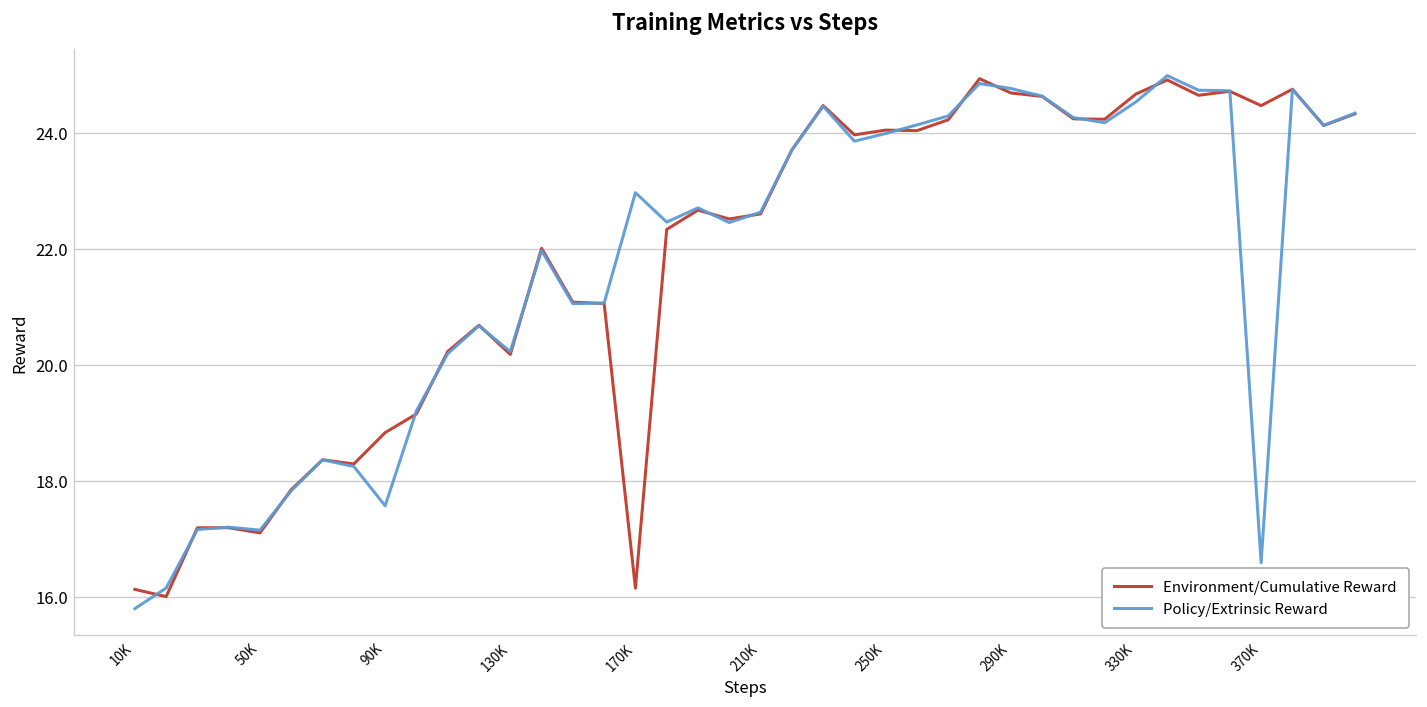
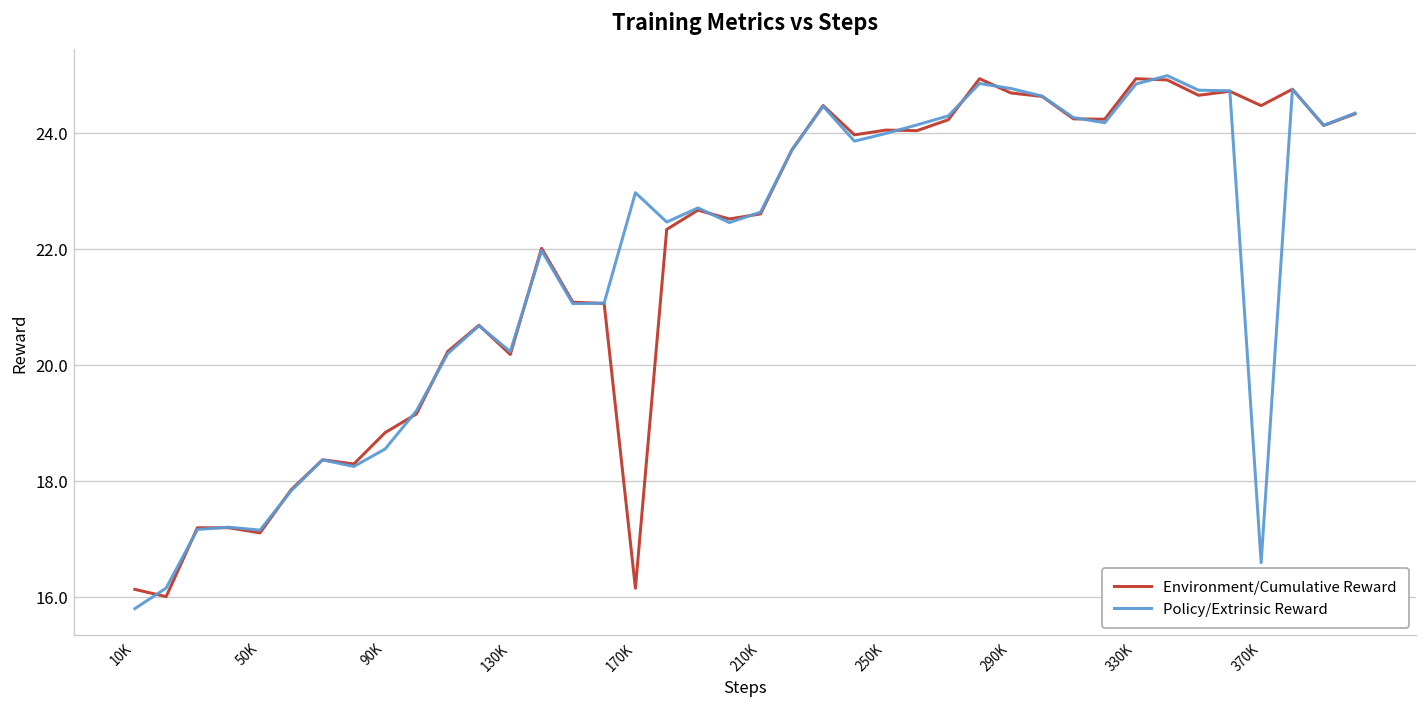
  {
    "Environment/Cumulative Reward": {
      "10K": 16.1,
      "90K": 18.8,
      "170K": 16.1,
      "250K": 24.0,
      "290K": 24.7,
-     "330K": 24.7,
+     "330K": 24.9,
      "370K": 24.5
    },
    "Policy/Extrinsic Reward": {
      "10K": 15.8,
-     "90K": 17.6,
+     "90K": 18.5,
      "170K": 23.0,
      "250K": 24.0,
      "290K": 24.8,
-     "330K": 24.5,
+     "330K": 24.8,
      "370K": 16.6
    }
  }
